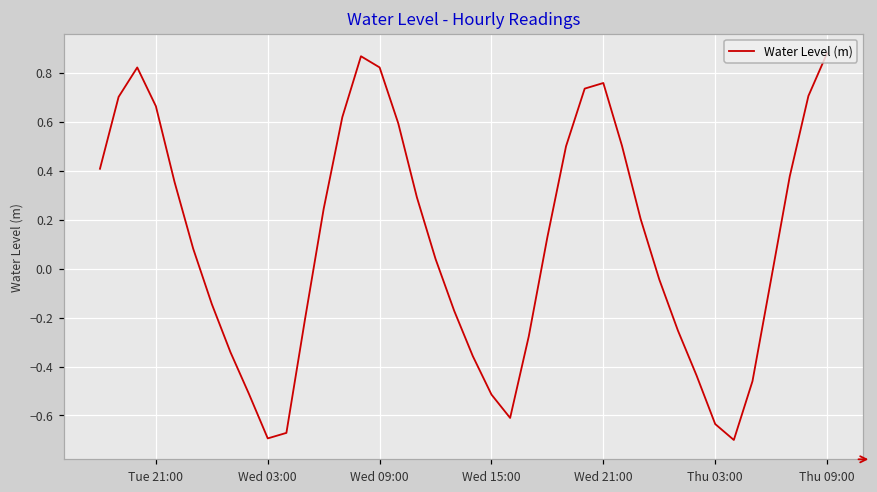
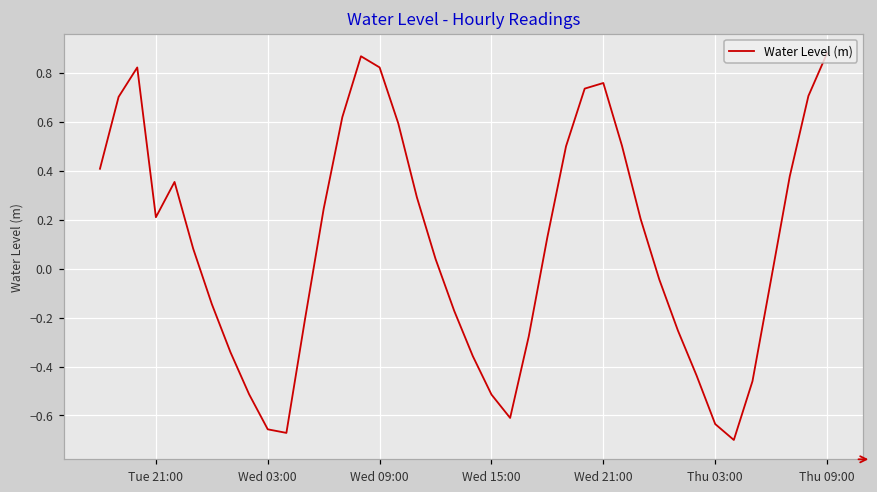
  {
-   "Tue 21:00": 0.66,
-   "Wed 03:00": -0.69,
+   "Tue 21:00": 0.21,
+   "Wed 03:00": -0.66,
    "Wed 09:00": 0.82,
    "Wed 15:00": -0.51,
    "Wed 21:00": 0.76,
    "Thu 03:00": -0.64
  }
